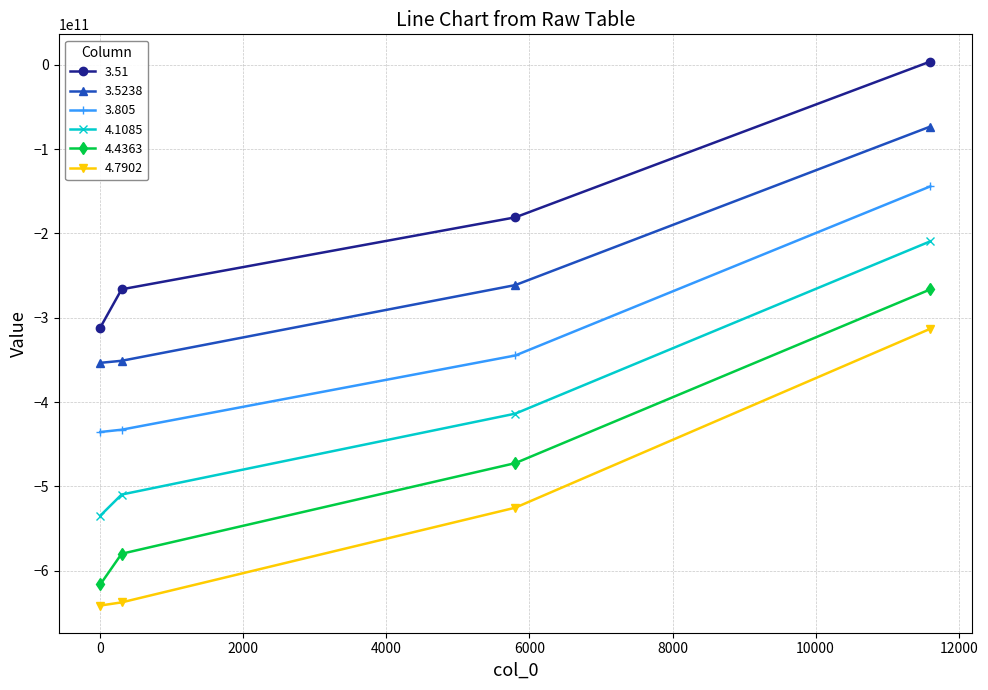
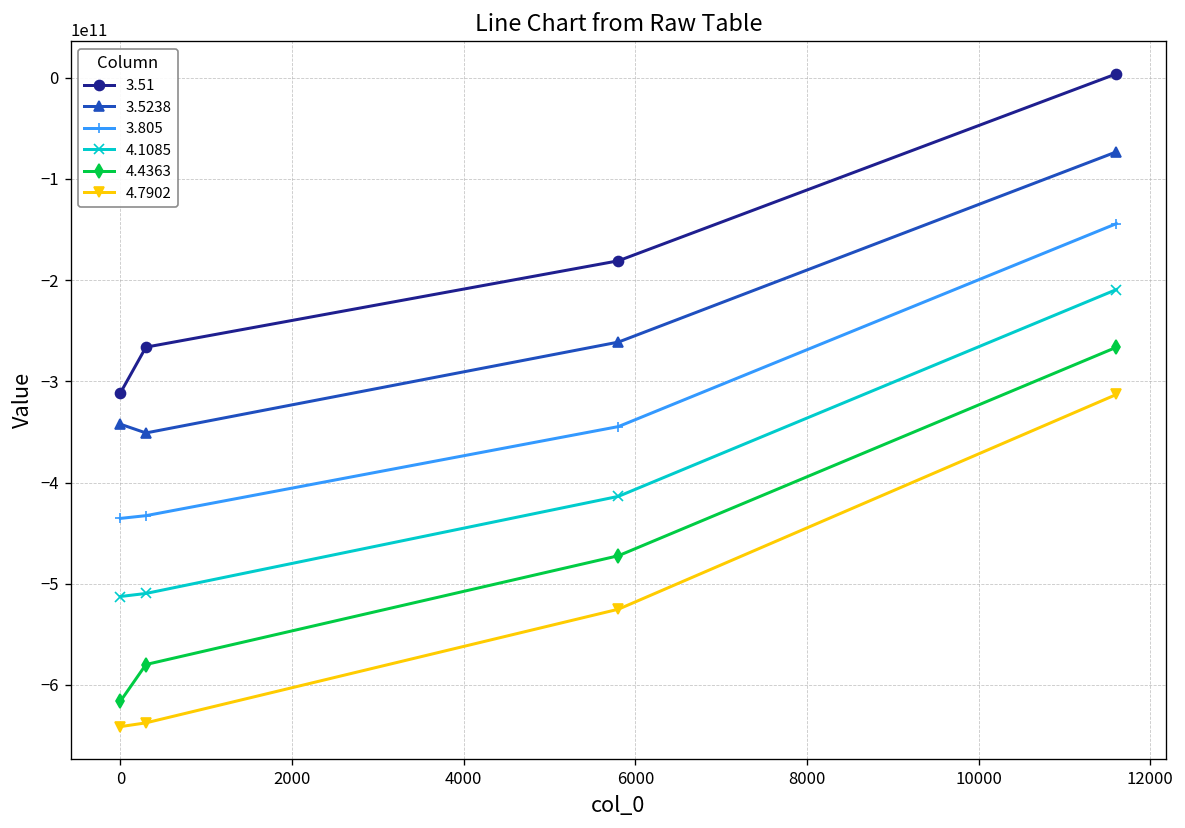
  {
    "3.51": {
      "0": -310000000000
    },
    "3.5238": {
-     "0": -350000000000
+     "0": -340000000000
    },
    "3.805": {
      "0": -440000000000
    },
    "4.1085": {
-     "0": -530000000000
+     "0": -510000000000
    },
    "4.4363": {
      "0": -620000000000
    },
    "4.7902": {
      "0": -640000000000
    }
  }
